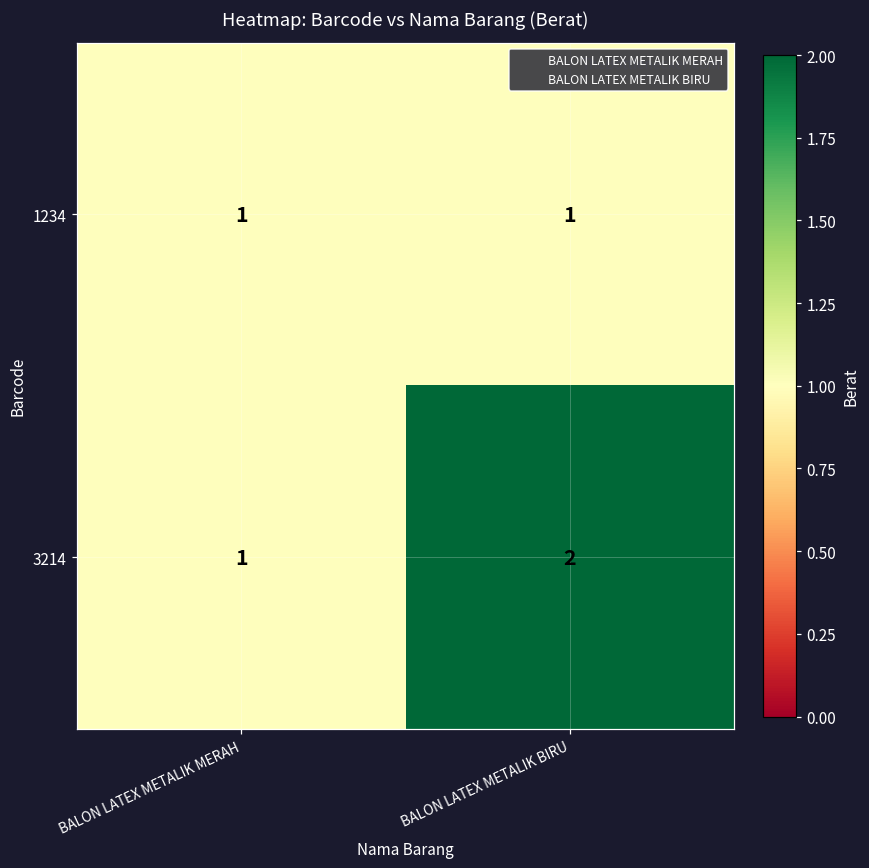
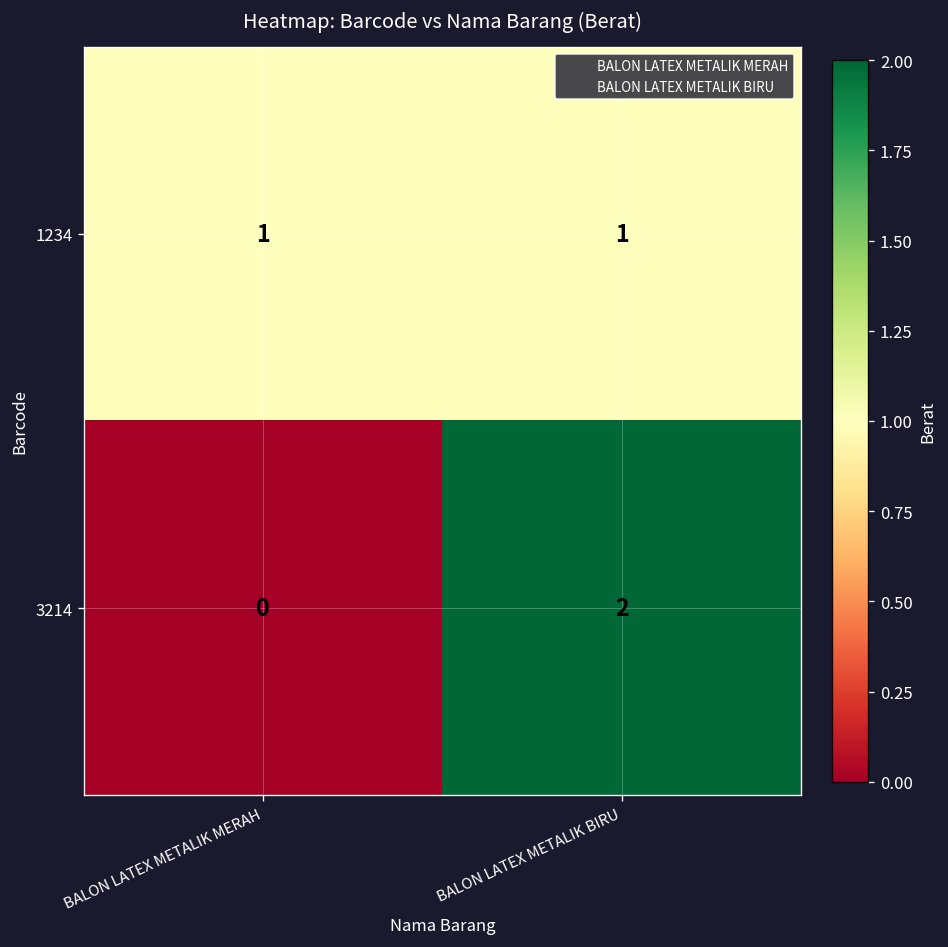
  {
    "1234": {
      "BALON LATEX METALIK MERAH": 1,
      "BALON LATEX METALIK BIRU": 1
    },
    "3214": {
-     "BALON LATEX METALIK MERAH": 1,
+     "BALON LATEX METALIK MERAH": 0,
      "BALON LATEX METALIK BIRU": 2
    }
  }
